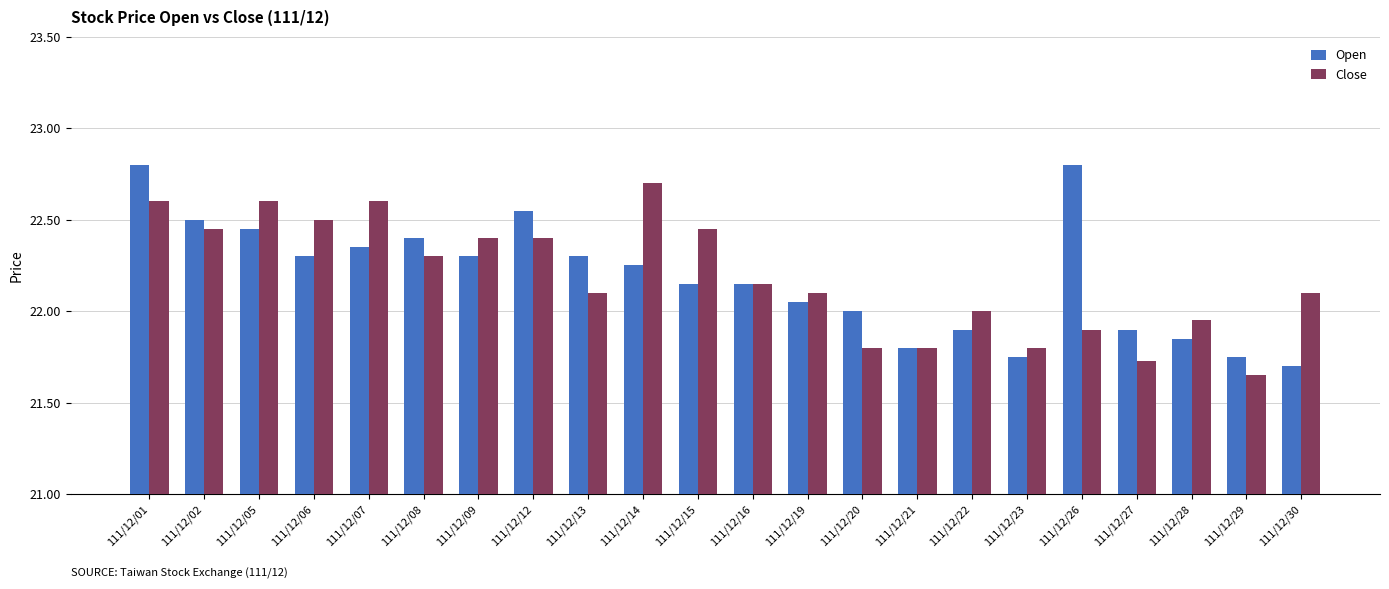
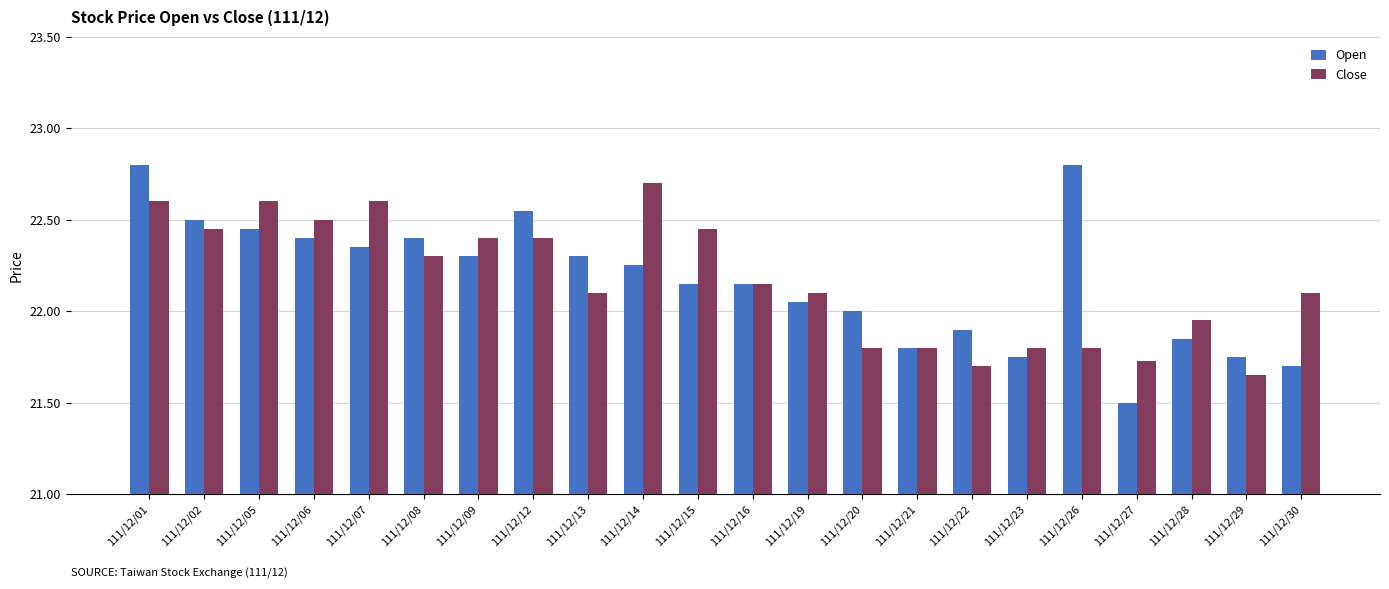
  {
    "Open": {
      "111/12/01": 22.8,
      "111/12/02": 22.5,
      "111/12/05": 22.45,
-     "111/12/06": 22.3,
+     "111/12/06": 22.4,
      "111/12/07": 22.35,
      "111/12/08": 22.4,
      "111/12/09": 22.3,
      "111/12/12": 22.55,
      "111/12/13": 22.3,
      "111/12/14": 22.25,
      "111/12/15": 22.15,
      "111/12/16": 22.15,
      "111/12/19": 22.05,
      "111/12/20": 22.0,
      "111/12/21": 21.8,
      "111/12/22": 21.9,
      "111/12/23": 21.75,
      "111/12/26": 22.8,
-     "111/12/27": 21.9,
+     "111/12/27": 21.5,
      "111/12/28": 21.85,
      "111/12/29": 21.75,
      "111/12/30": 21.7
    },
    "Close": {
      "111/12/01": 22.6,
      "111/12/02": 22.45,
      "111/12/05": 22.6,
      "111/12/06": 22.5,
      "111/12/07": 22.6,
      "111/12/08": 22.3,
      "111/12/09": 22.4,
      "111/12/12": 22.4,
      "111/12/13": 22.1,
      "111/12/14": 22.7,
      "111/12/15": 22.45,
      "111/12/16": 22.15,
      "111/12/19": 22.1,
      "111/12/20": 21.8,
      "111/12/21": 21.8,
-     "111/12/22": 22.0,
+     "111/12/22": 21.7,
      "111/12/23": 21.8,
-     "111/12/26": 21.9,
+     "111/12/26": 21.8,
      "111/12/27": 21.73,
      "111/12/28": 21.95,
      "111/12/29": 21.65,
      "111/12/30": 22.1
    }
  }
